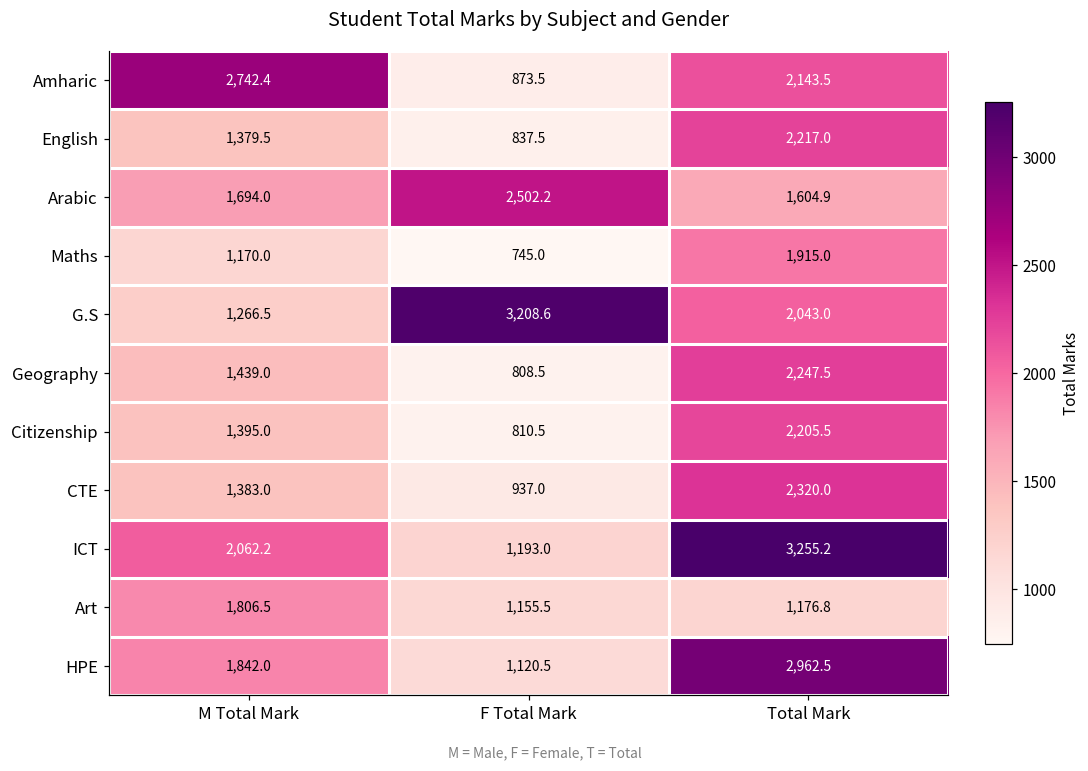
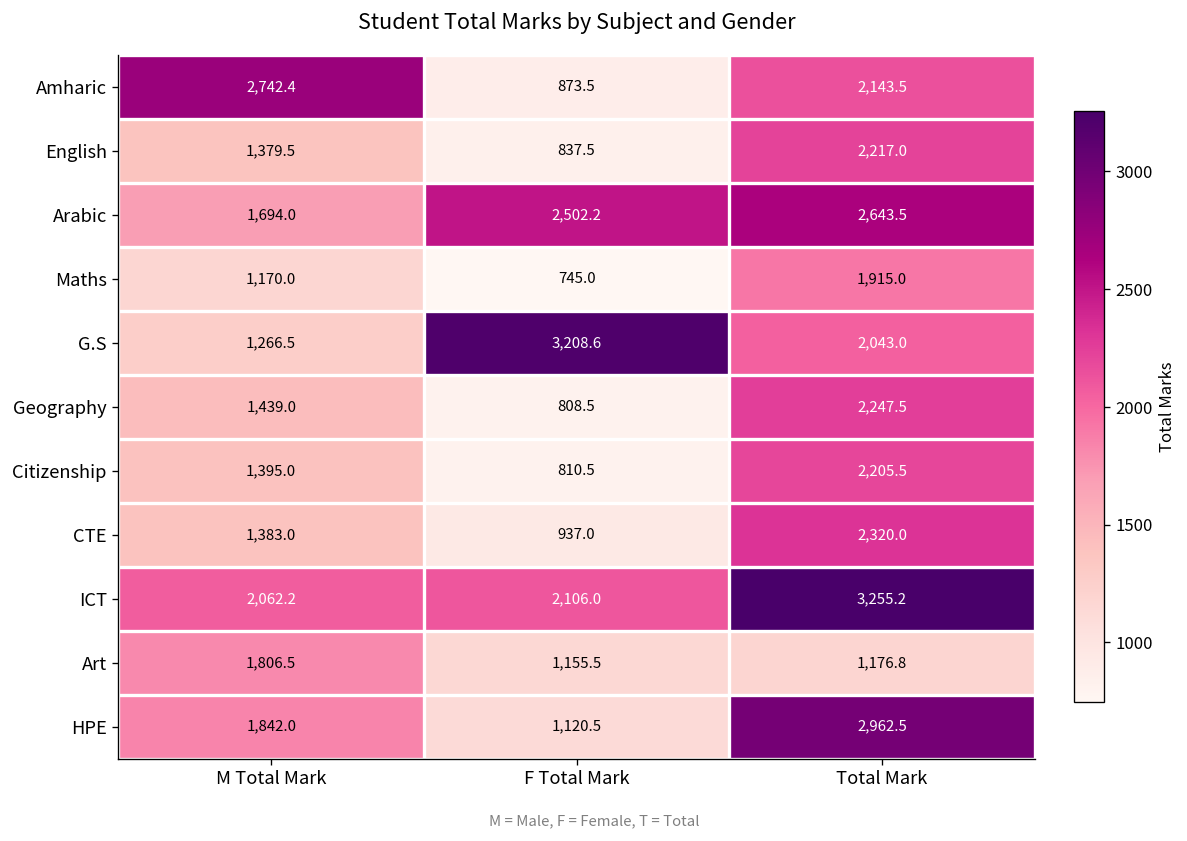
  {
    "Amharic": {
      "M Total Mark": "2,742.4",
      "F Total Mark": "873.5",
      "Total Mark": "2,143.5"
    },
    "English": {
      "M Total Mark": "1,379.5",
      "F Total Mark": "837.5",
      "Total Mark": "2,217.0"
    },
    "Arabic": {
      "M Total Mark": "1,694.0",
      "F Total Mark": "2,502.2",
-     "Total Mark": "1,604.9"
+     "Total Mark": "2,643.5"
    },
    "Maths": {
      "M Total Mark": "1,170.0",
      "F Total Mark": "745.0",
      "Total Mark": "1,915.0"
    },
    "G.S": {
      "M Total Mark": "1,266.5",
      "F Total Mark": "3,208.6",
      "Total Mark": "2,043.0"
    },
    "Geography": {
      "M Total Mark": "1,439.0",
      "F Total Mark": "808.5",
      "Total Mark": "2,247.5"
    },
    "Citizenship": {
      "M Total Mark": "1,395.0",
      "F Total Mark": "810.5",
      "Total Mark": "2,205.5"
    },
    "CTE": {
      "M Total Mark": "1,383.0",
      "F Total Mark": "937.0",
      "Total Mark": "2,320.0"
    },
    "ICT": {
      "M Total Mark": "2,062.2",
-     "F Total Mark": "1,193.0",
+     "F Total Mark": "2,106.0",
      "Total Mark": "3,255.2"
    },
    "Art": {
      "M Total Mark": "1,806.5",
      "F Total Mark": "1,155.5",
      "Total Mark": "1,176.8"
    },
    "HPE": {
      "M Total Mark": "1,842.0",
      "F Total Mark": "1,120.5",
      "Total Mark": "2,962.5"
    }
  }
